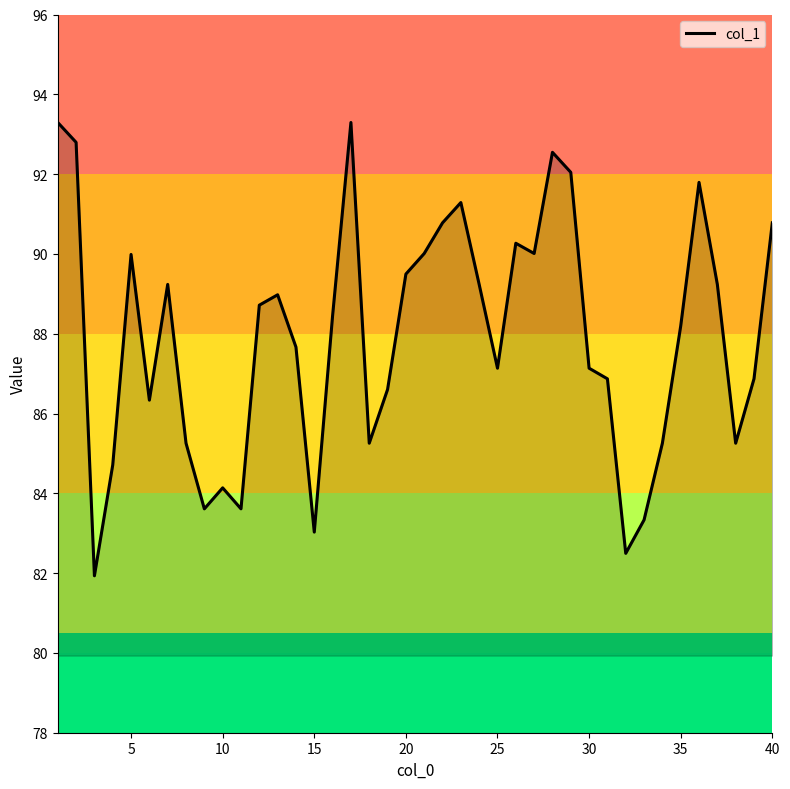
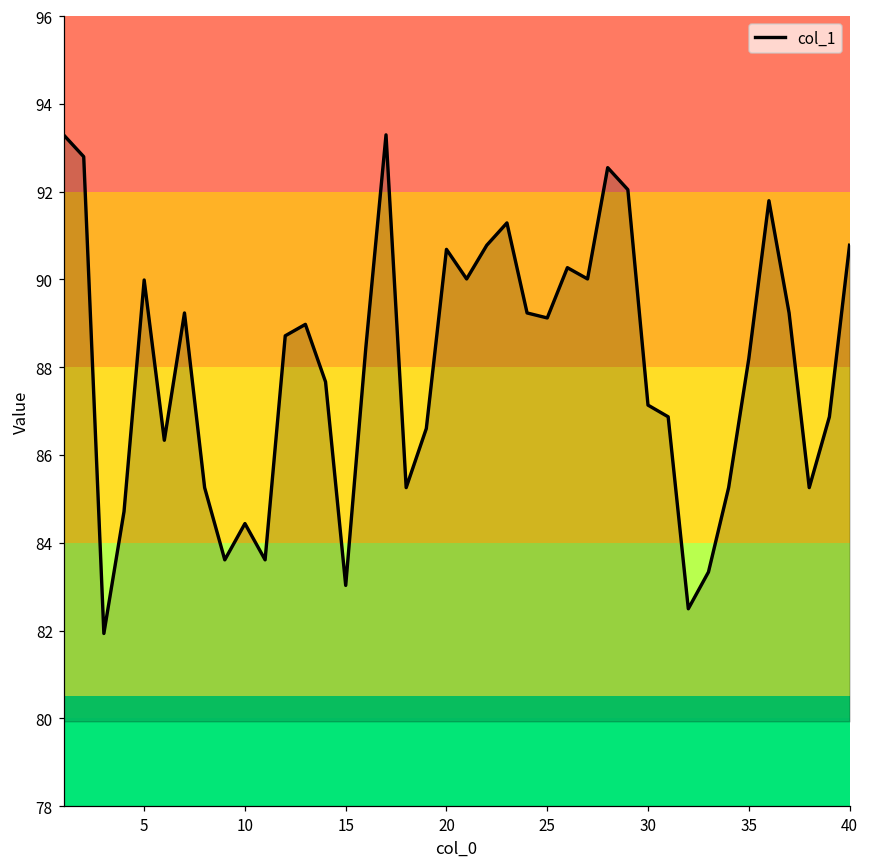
  {
    "5": 90.0,
-   "10": 84.1,
+   "10": 84.4,
    "15": 83.0,
-   "20": 89.5,
-   "25": 87.1,
+   "20": 90.7,
+   "25": 89.1,
    "30": 87.1,
    "35": 88.2,
    "40": 90.8
  }
